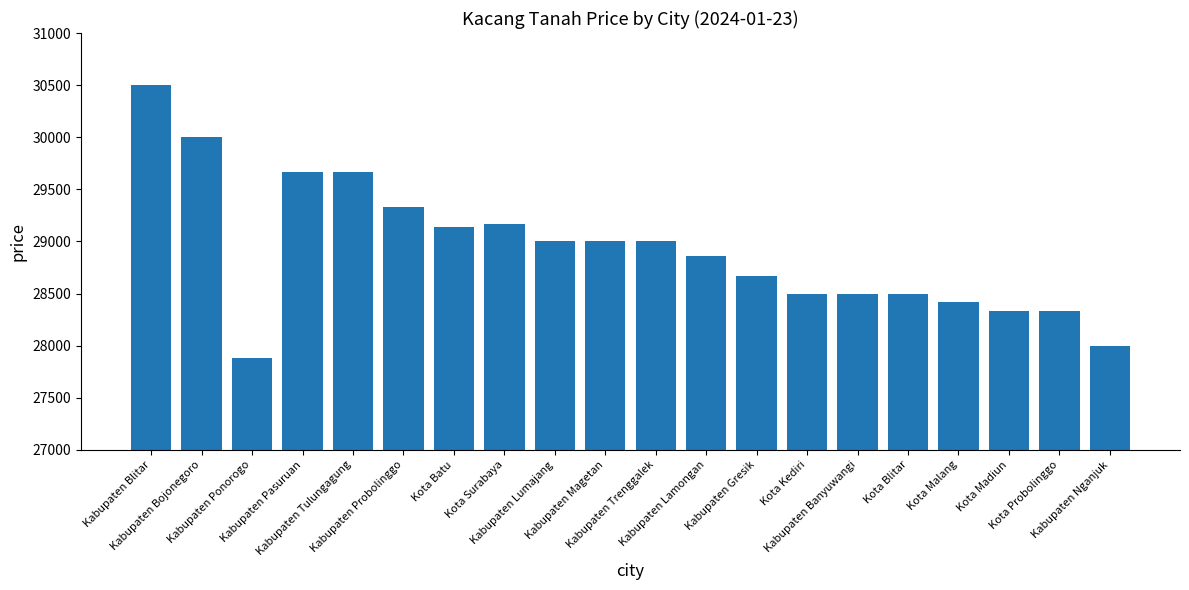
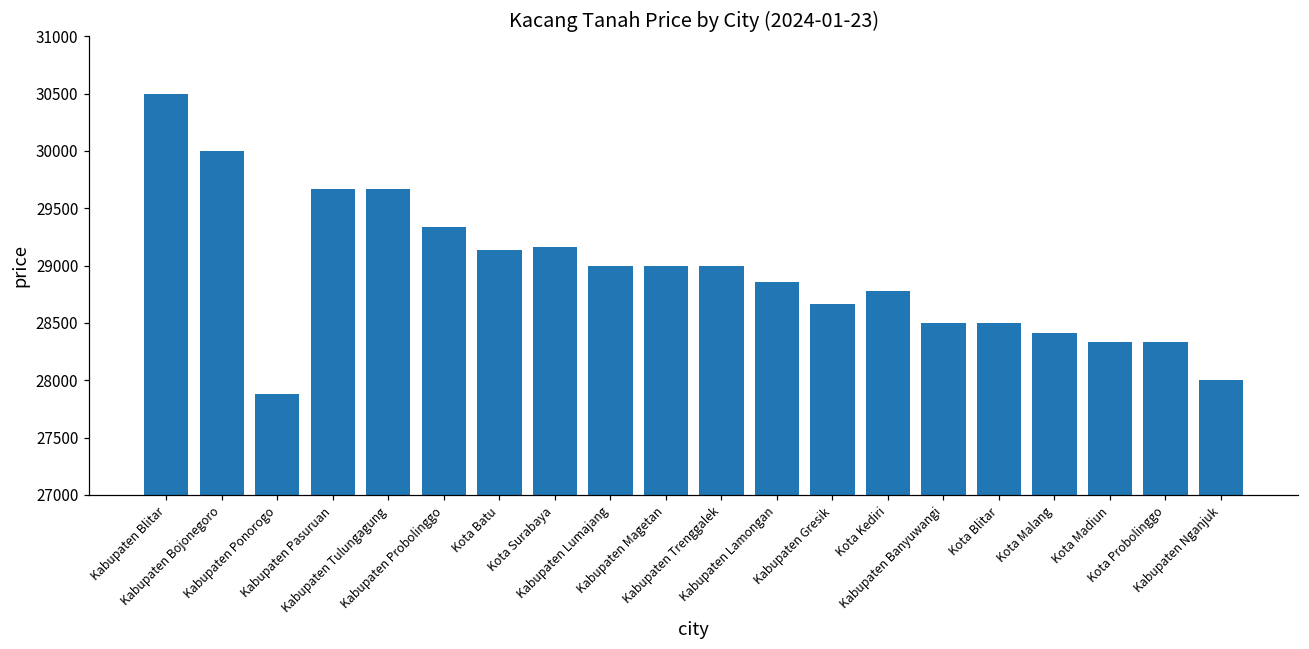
  {
    "Kabupaten Blitar": 30500,
    "Kabupaten Bojonegoro": 30000,
    "Kabupaten Ponorogo": 27880,
    "Kabupaten Pasuruan": 29670,
    "Kabupaten Tulungagung": 29670,
    "Kabupaten Probolinggo": 29330,
    "Kota Batu": 29140,
    "Kota Surabaya": 29170,
    "Kabupaten Lumajang": 29000,
    "Kabupaten Magetan": 29000,
    "Kabupaten Trenggalek": 29000,
    "Kabupaten Lamongan": 28860,
    "Kabupaten Gresik": 28670,
-   "Kota Kediri": 28500,
+   "Kota Kediri": 28780,
    "Kabupaten Banyuwangi": 28500,
    "Kota Blitar": 28500,
    "Kota Malang": 28420,
    "Kota Madiun": 28330,
    "Kota Probolinggo": 28330,
    "Kabupaten Nganjuk": 28000
  }
